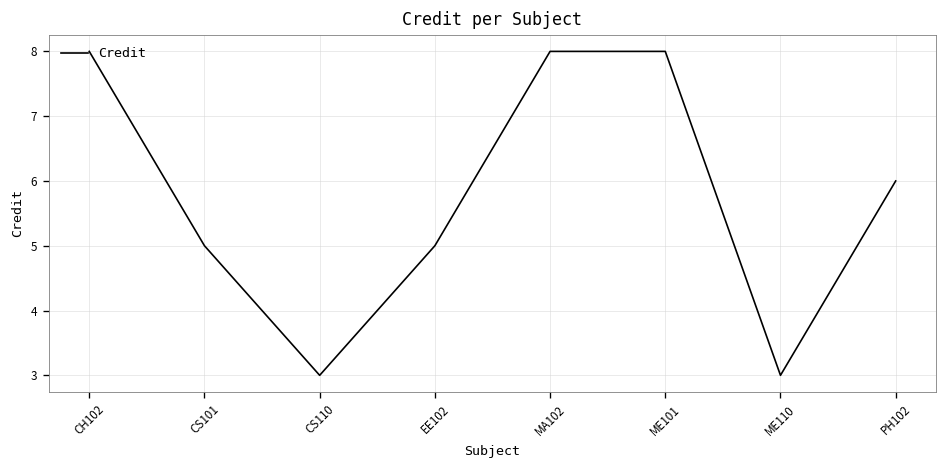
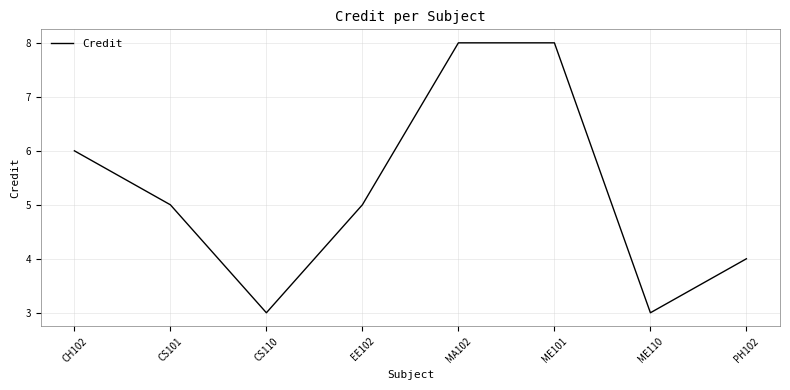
  {
-   "CH102": 8,
+   "CH102": 6,
    "CS101": 5,
    "CS110": 3,
    "EE102": 5,
    "MA102": 8,
    "ME101": 8,
    "ME110": 3,
-   "PH102": 6
+   "PH102": 4
  }
